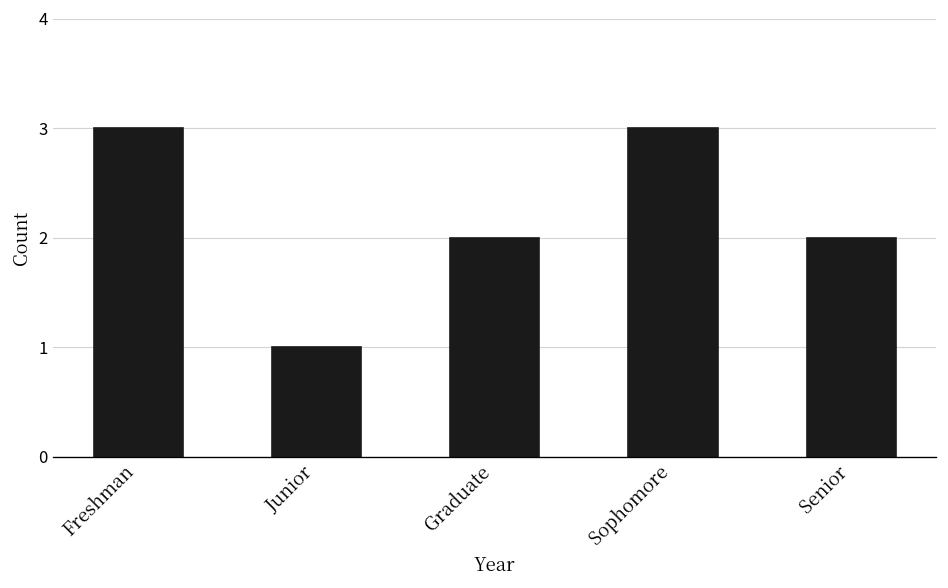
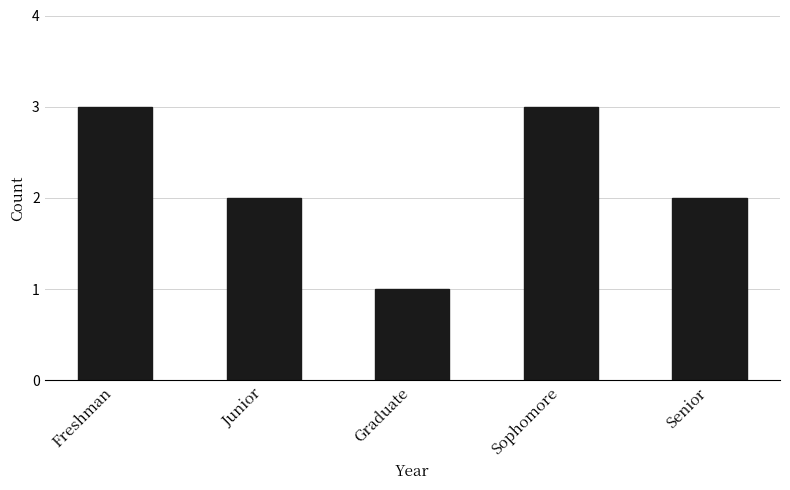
  {
    "Freshman": 3,
-   "Junior": 1,
-   "Graduate": 2,
+   "Junior": 2,
+   "Graduate": 1,
    "Sophomore": 3,
    "Senior": 2
  }
